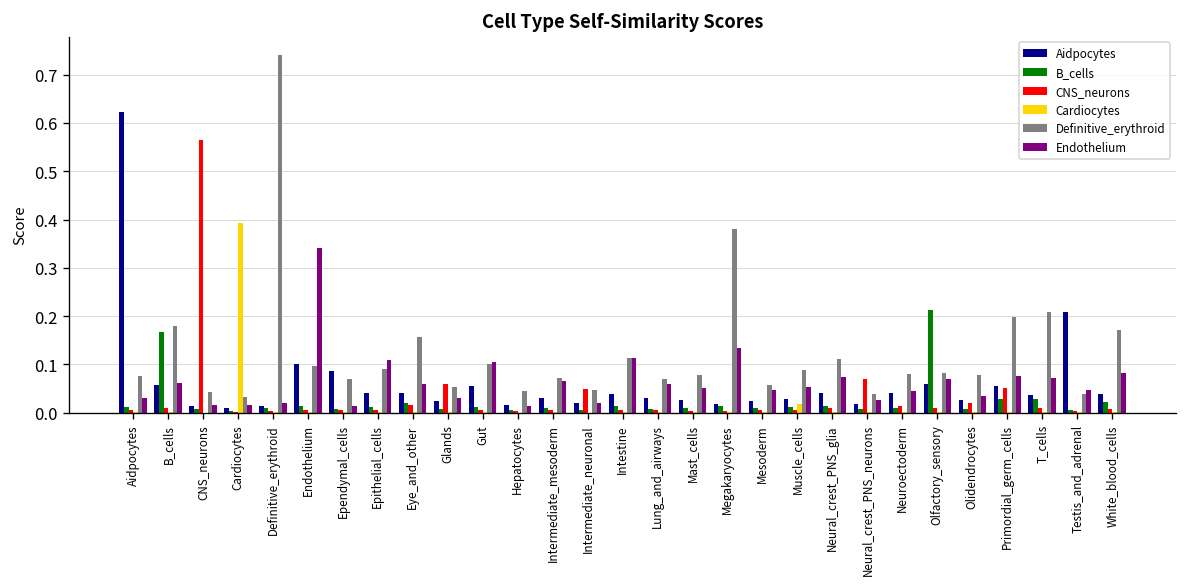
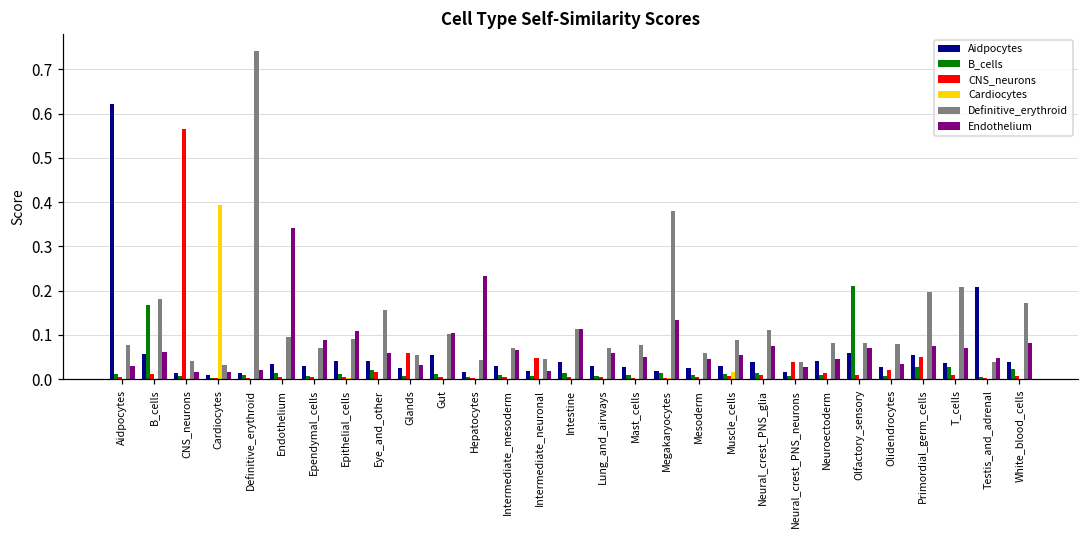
  {
    "Aidpocytes": {
      "Aidpocytes": 0.62,
      "B_cells": 0.06,
      "CNS_neurons": 0.01,
      "Cardiocytes": 0.01,
      "Definitive_erythroid": 0.01,
-     "Endothelium": 0.10,
-     "Ependymal_cells": 0.09,
+     "Endothelium": 0.03,
+     "Ependymal_cells": 0.03,
      "Epithelial_cells": 0.04,
      "Eye_and_other": 0.04,
      "Glands": 0.02,
      "Gut": 0.05,
      "Hepatocytes": 0.02,
      "Intermediate_mesoderm": 0.03,
      "Intermediate_neuronal": 0.02,
      "Intestine": 0.04,
      "Lung_and_airways": 0.03,
      "Mast_cells": 0.03,
      "Megakaryocytes": 0.02,
      "Mesoderm": 0.02,
      "Muscle_cells": 0.03,
      "Neural_crest_PNS_glia": 0.04,
      "Neural_crest_PNS_neurons": 0.02,
      "Neuroectoderm": 0.04,
      "Olfactory_sensory": 0.06,
      "Olidendrocytes": 0.03,
      "Primordial_germ_cells": 0.05,
      "T_cells": 0.04,
      "Testis_and_adrenal": 0.21,
      "White_blood_cells": 0.04
    },
    "B_cells": {
      "Aidpocytes": 0.01,
      "B_cells": 0.17,
      "CNS_neurons": 0.01,
      "Definitive_erythroid": 0.01,
      "Endothelium": 0.01,
      "Ependymal_cells": 0.01,
      "Epithelial_cells": 0.01,
      "Eye_and_other": 0.02,
      "Glands": 0.01,
      "Gut": 0.01,
      "Intermediate_mesoderm": 0.01,
      "Intestine": 0.01,
      "Lung_and_airways": 0.01,
      "Mast_cells": 0.01,
      "Megakaryocytes": 0.01,
      "Mesoderm": 0.01,
      "Muscle_cells": 0.01,
      "Neural_crest_PNS_glia": 0.01,
      "Neural_crest_PNS_neurons": 0.01,
      "Neuroectoderm": 0.01,
      "Olfactory_sensory": 0.21,
      "Olidendrocytes": 0.01,
      "Primordial_germ_cells": 0.03,
      "T_cells": 0.03,
      "White_blood_cells": 0.02
    },
    "CNS_neurons": {
      "B_cells": 0.01,
      "CNS_neurons": 0.57,
      "Eye_and_other": 0.02,
      "Glands": 0.06,
      "Intermediate_neuronal": 0.05,
      "Neural_crest_PNS_glia": 0.01,
-     "Neural_crest_PNS_neurons": 0.07,
+     "Neural_crest_PNS_neurons": 0.04,
      "Neuroectoderm": 0.01,
      "Olfactory_sensory": 0.01,
      "Olidendrocytes": 0.02,
      "Primordial_germ_cells": 0.05,
      "T_cells": 0.01,
      "White_blood_cells": 0.01
    },
    "Cardiocytes": {
      "Cardiocytes": 0.39,
      "Muscle_cells": 0.02
    },
    "Definitive_erythroid": {
      "Aidpocytes": 0.08,
      "B_cells": 0.18,
      "CNS_neurons": 0.04,
      "Cardiocytes": 0.03,
      "Definitive_erythroid": 0.74,
      "Endothelium": 0.10,
      "Ependymal_cells": 0.07,
      "Epithelial_cells": 0.09,
      "Eye_and_other": 0.16,
      "Glands": 0.05,
      "Gut": 0.10,
      "Hepatocytes": 0.04,
      "Intermediate_mesoderm": 0.07,
      "Intermediate_neuronal": 0.05,
      "Intestine": 0.11,
      "Lung_and_airways": 0.07,
      "Mast_cells": 0.08,
      "Megakaryocytes": 0.38,
      "Mesoderm": 0.06,
      "Muscle_cells": 0.09,
      "Neural_crest_PNS_glia": 0.11,
      "Neural_crest_PNS_neurons": 0.04,
      "Neuroectoderm": 0.08,
      "Olfactory_sensory": 0.08,
      "Olidendrocytes": 0.08,
      "Primordial_germ_cells": 0.20,
      "T_cells": 0.21,
      "Testis_and_adrenal": 0.04,
      "White_blood_cells": 0.17
    },
    "Endothelium": {
      "Aidpocytes": 0.03,
      "B_cells": 0.06,
      "CNS_neurons": 0.02,
      "Cardiocytes": 0.02,
      "Definitive_erythroid": 0.02,
      "Endothelium": 0.34,
-     "Ependymal_cells": 0.01,
+     "Ependymal_cells": 0.09,
      "Epithelial_cells": 0.11,
      "Eye_and_other": 0.06,
      "Glands": 0.03,
      "Gut": 0.11,
-     "Hepatocytes": 0.01,
+     "Hepatocytes": 0.23,
      "Intermediate_mesoderm": 0.07,
      "Intermediate_neuronal": 0.02,
      "Intestine": 0.11,
      "Lung_and_airways": 0.06,
      "Mast_cells": 0.05,
      "Megakaryocytes": 0.13,
      "Mesoderm": 0.05,
      "Muscle_cells": 0.05,
      "Neural_crest_PNS_glia": 0.07,
      "Neural_crest_PNS_neurons": 0.03,
      "Neuroectoderm": 0.05,
      "Olfactory_sensory": 0.07,
      "Olidendrocytes": 0.04,
      "Primordial_germ_cells": 0.07,
      "T_cells": 0.07,
      "Testis_and_adrenal": 0.05,
      "White_blood_cells": 0.08
    }
  }
